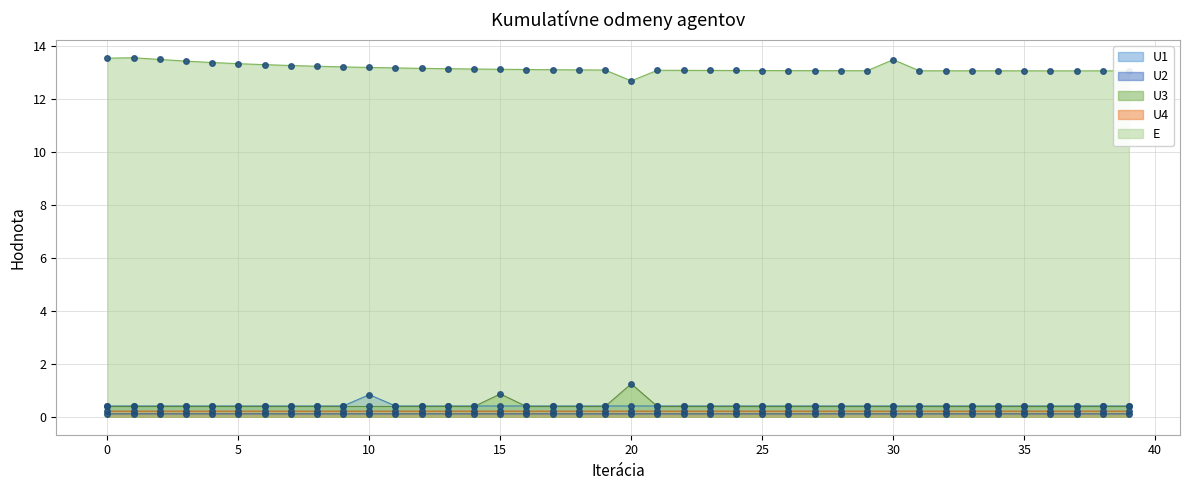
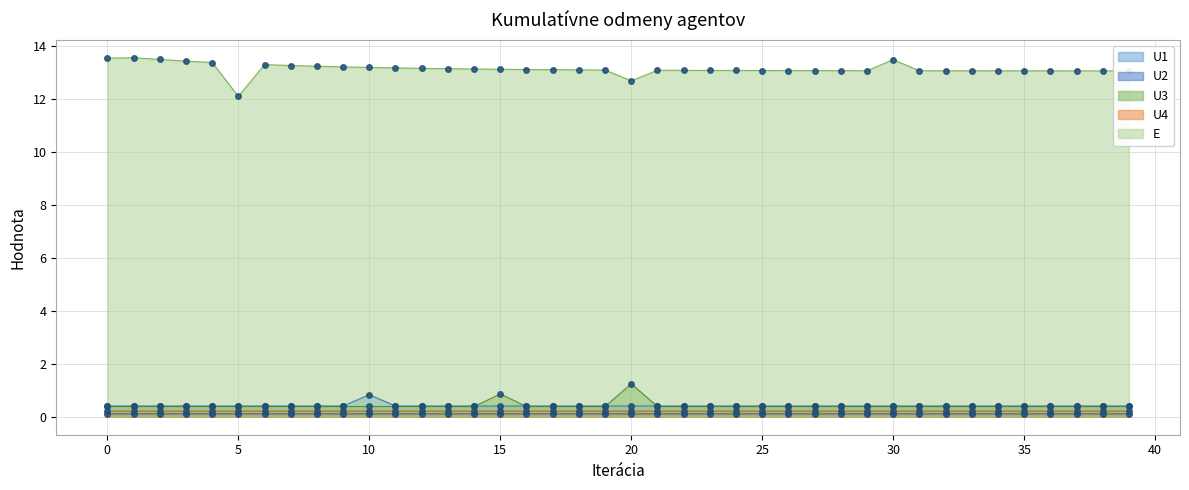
  {
    "U3": {
      "10": 0.4,
      "15": 0.9,
      "20": 1.2
    },
    "U4": {
      "0": 0.2,
      "5": 0.2,
      "10": 0.2,
      "15": 0.2,
      "20": 0.2,
      "25": 0.2,
      "30": 0.2,
      "35": 0.2
    },
    "E": {
      "0": 13.5,
-     "5": 13.3,
+     "5": 12.1,
      "10": 13.2,
      "15": 13.1,
      "20": 12.7,
      "25": 13.1,
      "30": 13.5,
      "35": 13.1
    }
  }
